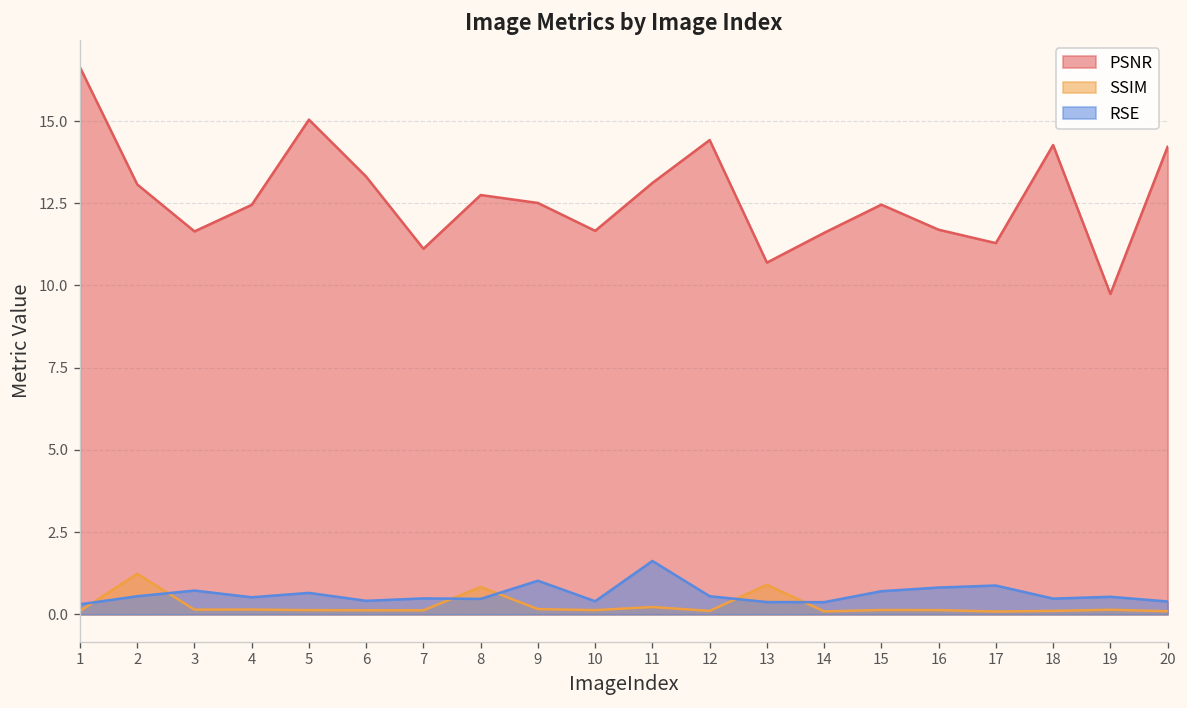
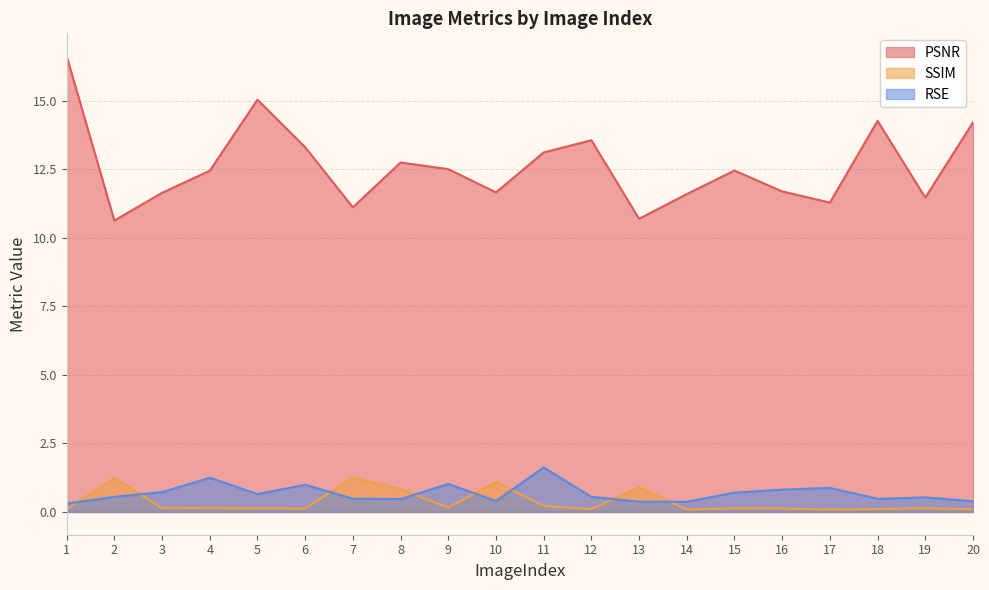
  {
    "PSNR": {
      "1": 16.6,
-     "2": 13.1,
+     "2": 10.6,
      "3": 11.6,
      "4": 12.5,
      "5": 15.0,
      "6": 13.3,
      "7": 11.1,
      "8": 12.8,
      "9": 12.5,
      "10": 11.7,
      "11": 13.1,
-     "12": 14.4,
+     "12": 13.6,
      "13": 10.7,
      "14": 11.6,
      "15": 12.5,
      "16": 11.7,
      "17": 11.3,
      "18": 14.3,
-     "19": 9.7,
+     "19": 11.5,
      "20": 14.2
    },
    "SSIM": {
      "1": 0.1,
      "2": 1.2,
      "3": 0.1,
      "4": 0.1,
      "5": 0.1,
      "6": 0.1,
-     "7": 0.1,
+     "7": 1.3,
      "8": 0.8,
      "9": 0.2,
-     "10": 0.1,
+     "10": 1.1,
      "11": 0.2,
      "12": 0.1,
      "13": 0.9,
      "14": 0.1,
      "15": 0.1,
      "16": 0.1,
      "17": 0.1,
      "18": 0.1,
      "19": 0.1,
      "20": 0.1
    },
    "RSE": {
      "1": 0.3,
      "2": 0.5,
      "3": 0.7,
-     "4": 0.5,
+     "4": 1.2,
      "5": 0.7,
-     "6": 0.4,
+     "6": 1.0,
      "7": 0.5,
      "8": 0.5,
      "9": 1.0,
      "10": 0.4,
      "11": 1.6,
      "12": 0.6,
      "13": 0.4,
      "14": 0.4,
      "15": 0.7,
      "16": 0.8,
      "17": 0.9,
      "18": 0.5,
      "19": 0.5,
      "20": 0.4
    }
  }
